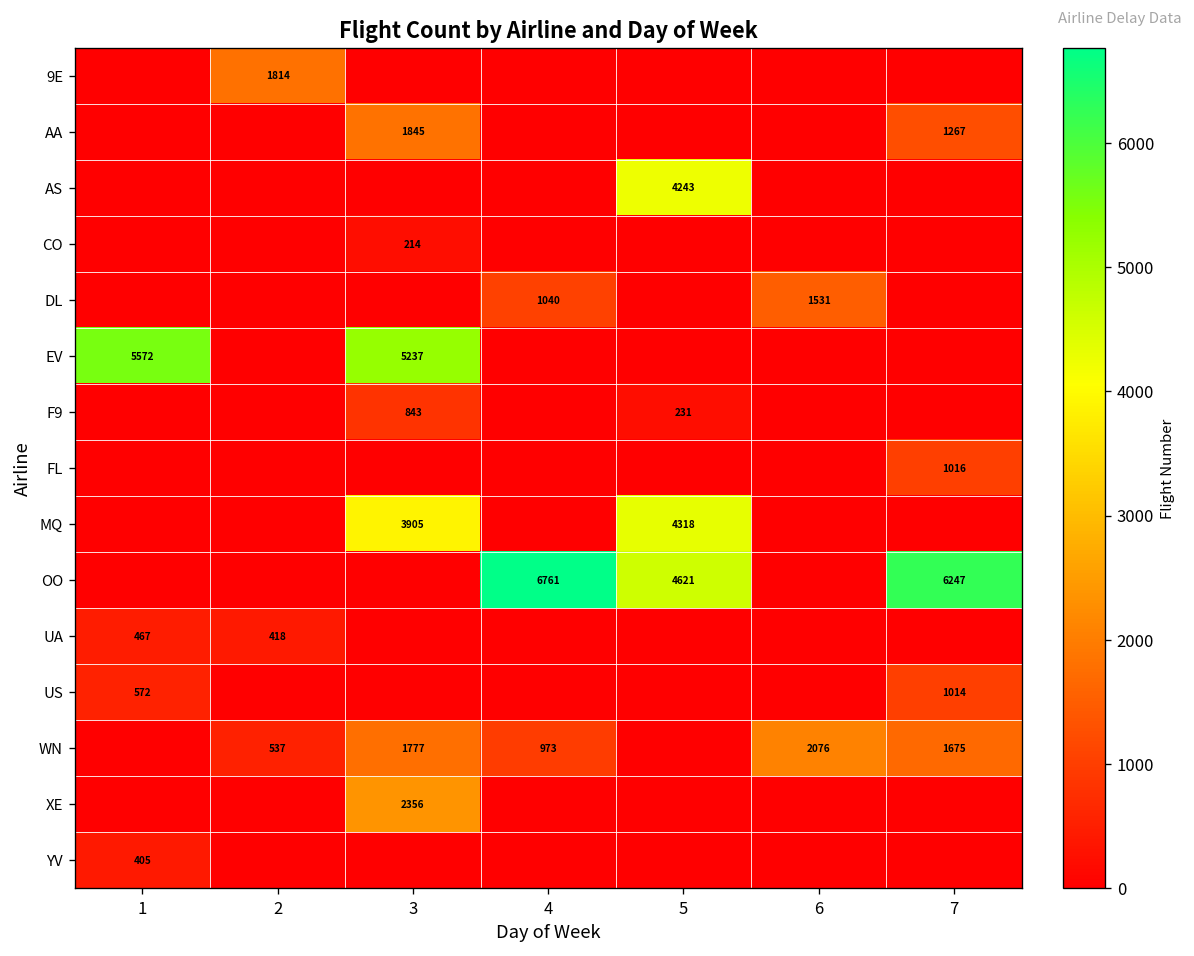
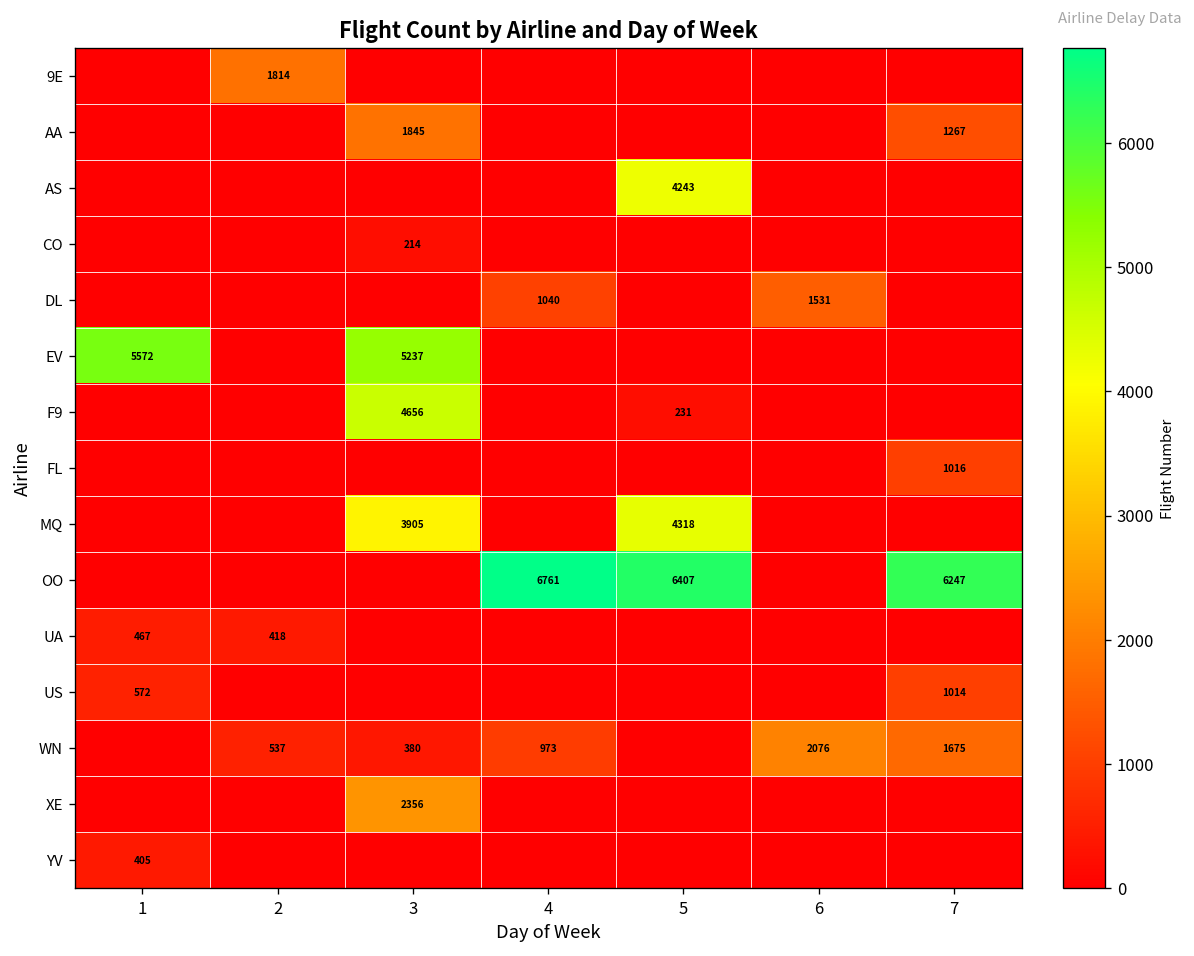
  {
    "9E": {
      "2": 1814
    },
    "AA": {
      "3": 1845,
      "7": 1267
    },
    "AS": {
      "5": 4243
    },
    "CO": {
      "3": 214
    },
    "DL": {
      "4": 1040,
      "6": 1531
    },
    "EV": {
      "1": 5572,
      "3": 5237
    },
    "F9": {
-     "3": 843,
+     "3": 4656,
      "5": 231
    },
    "FL": {
      "7": 1016
    },
    "MQ": {
      "3": 3905,
      "5": 4318
    },
    "OO": {
      "4": 6761,
-     "5": 4621,
+     "5": 6407,
      "7": 6247
    },
    "UA": {
      "1": 467,
      "2": 418
    },
    "US": {
      "1": 572,
      "7": 1014
    },
    "WN": {
      "2": 537,
-     "3": 1777,
+     "3": 380,
      "4": 973,
      "6": 2076,
      "7": 1675
    },
    "XE": {
      "3": 2356
    },
    "YV": {
      "1": 405
    }
  }
